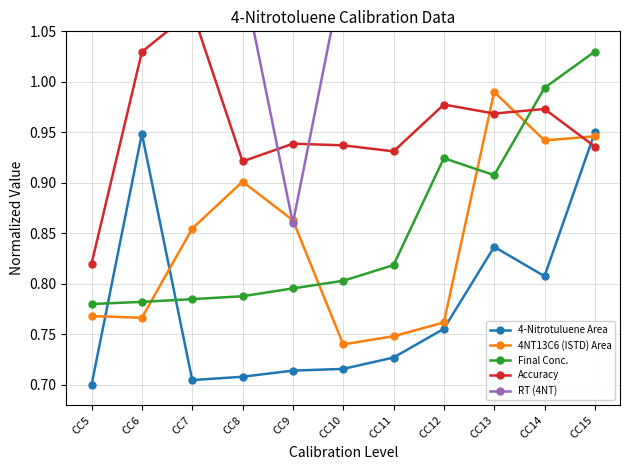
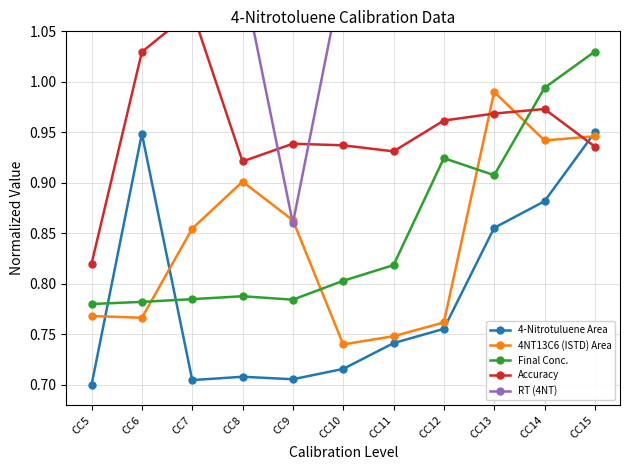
  {
    "4-Nitrotuluene Area": {
      "CC5": 0.700,
      "CC6": 0.949,
      "CC7": 0.705,
      "CC8": 0.708,
-     "CC9": 0.714,
+     "CC9": 0.705,
      "CC10": 0.716,
-     "CC11": 0.727,
+     "CC11": 0.741,
      "CC12": 0.755,
-     "CC13": 0.837,
-     "CC14": 0.808,
+     "CC13": 0.855,
+     "CC14": 0.882,
      "CC15": 0.950
    },
    "4NT13C6 (ISTD) Area": {
      "CC5": 0.768,
      "CC6": 0.766,
      "CC7": 0.855,
      "CC8": 0.901,
      "CC9": 0.863,
      "CC10": 0.740,
      "CC11": 0.748,
      "CC12": 0.762,
      "CC13": 0.990,
      "CC14": 0.942,
      "CC15": 0.946
    },
    "Final Conc.": {
      "CC5": 0.780,
      "CC6": 0.782,
      "CC7": 0.785,
      "CC8": 0.788,
-     "CC9": 0.795,
+     "CC9": 0.784,
      "CC10": 0.803,
      "CC11": 0.819,
      "CC12": 0.924,
      "CC13": 0.908,
      "CC14": 0.994,
      "CC15": 1.030
    },
    "Accuracy": {
      "CC5": 0.820,
      "CC6": 1.030,
      "CC8": 0.921,
      "CC9": 0.939,
      "CC10": 0.937,
      "CC11": 0.931,
-     "CC12": 0.978,
+     "CC12": 0.962,
      "CC13": 0.969,
      "CC14": 0.973,
      "CC15": 0.936
    },
    "RT (4NT)": {
      "CC9": 0.860
    }
  }
